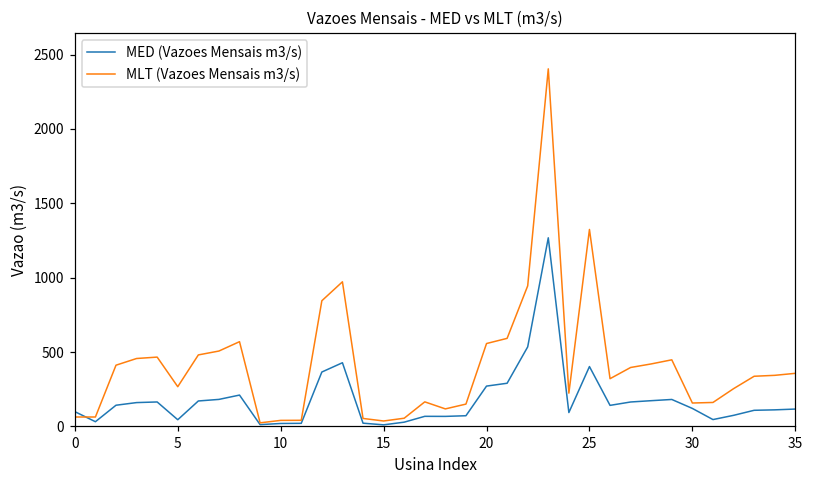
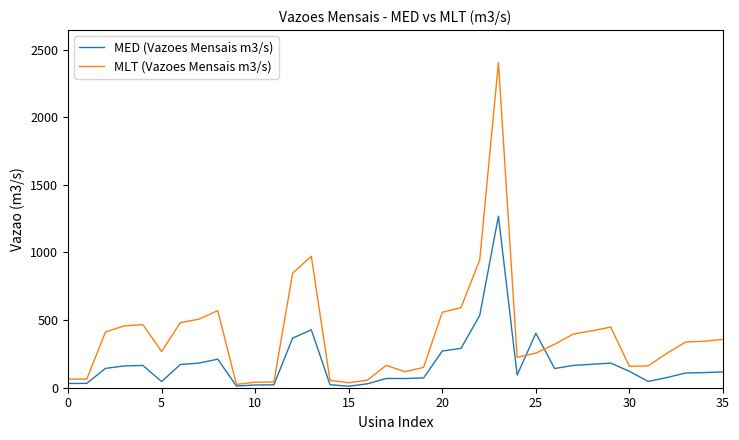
  {
    "MED (Vazoes Mensais m3/s)": {
-     "0": 100,
+     "0": 30,
      "5": 50,
      "10": 20,
      "15": 10,
      "20": 270,
      "25": 400,
      "30": 120,
      "35": 120
    },
    "MLT (Vazoes Mensais m3/s)": {
      "0": 60,
      "5": 270,
      "10": 40,
      "15": 40,
      "20": 560,
-     "25": 1320,
+     "25": 260,
      "30": 160,
      "35": 360
    }
  }
